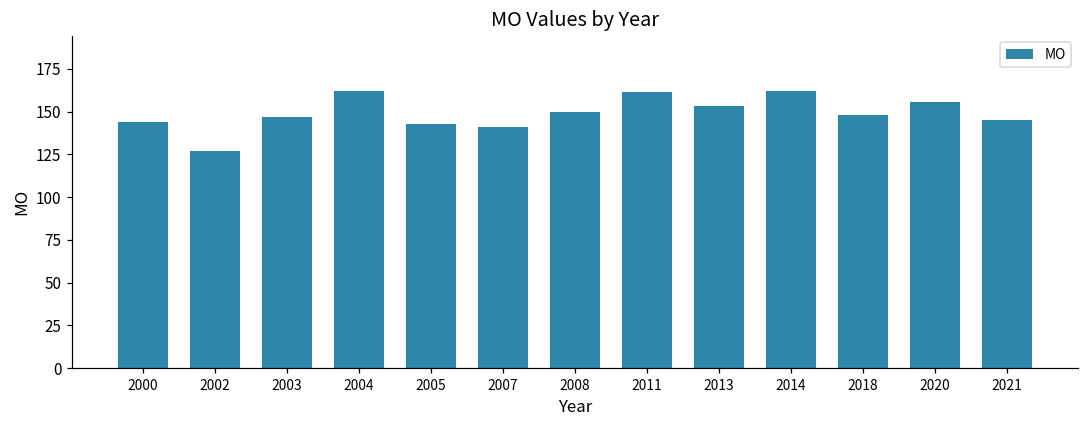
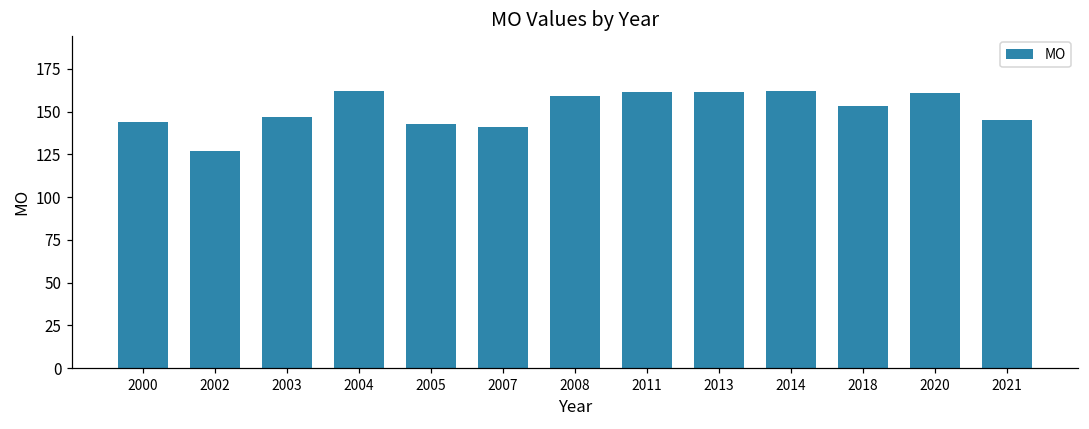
  {
    "2000": 144,
    "2002": 127,
    "2003": 147,
    "2004": 162,
    "2005": 143,
    "2007": 141,
-   "2008": 150,
+   "2008": 159,
    "2011": 161,
-   "2013": 153,
+   "2013": 161,
    "2014": 162,
-   "2018": 148,
-   "2020": 156,
+   "2018": 153,
+   "2020": 161,
    "2021": 145
  }
